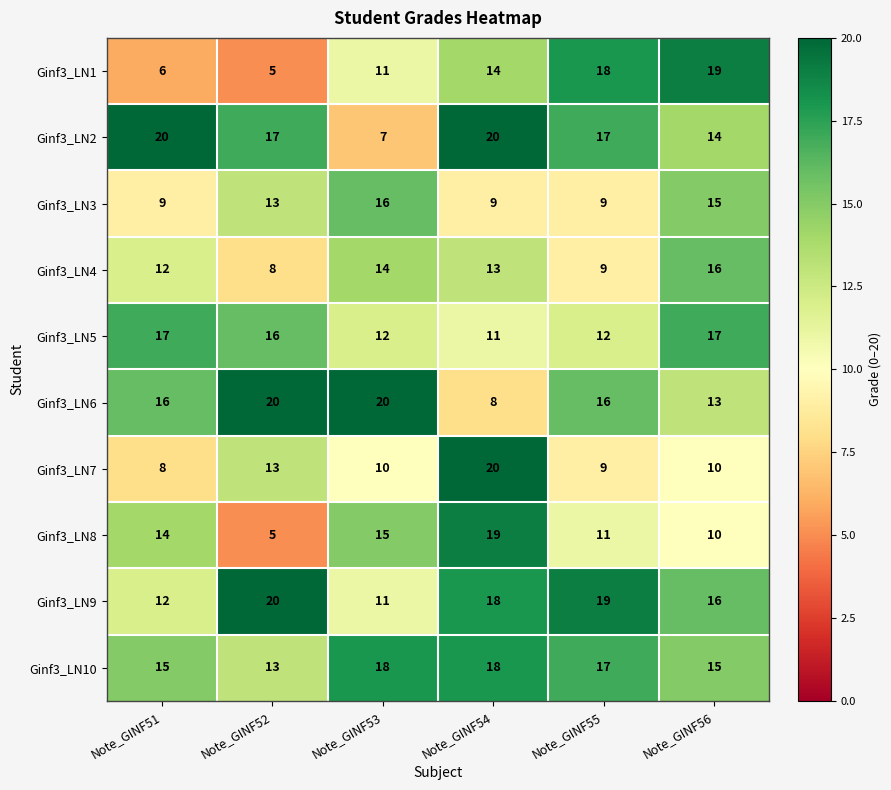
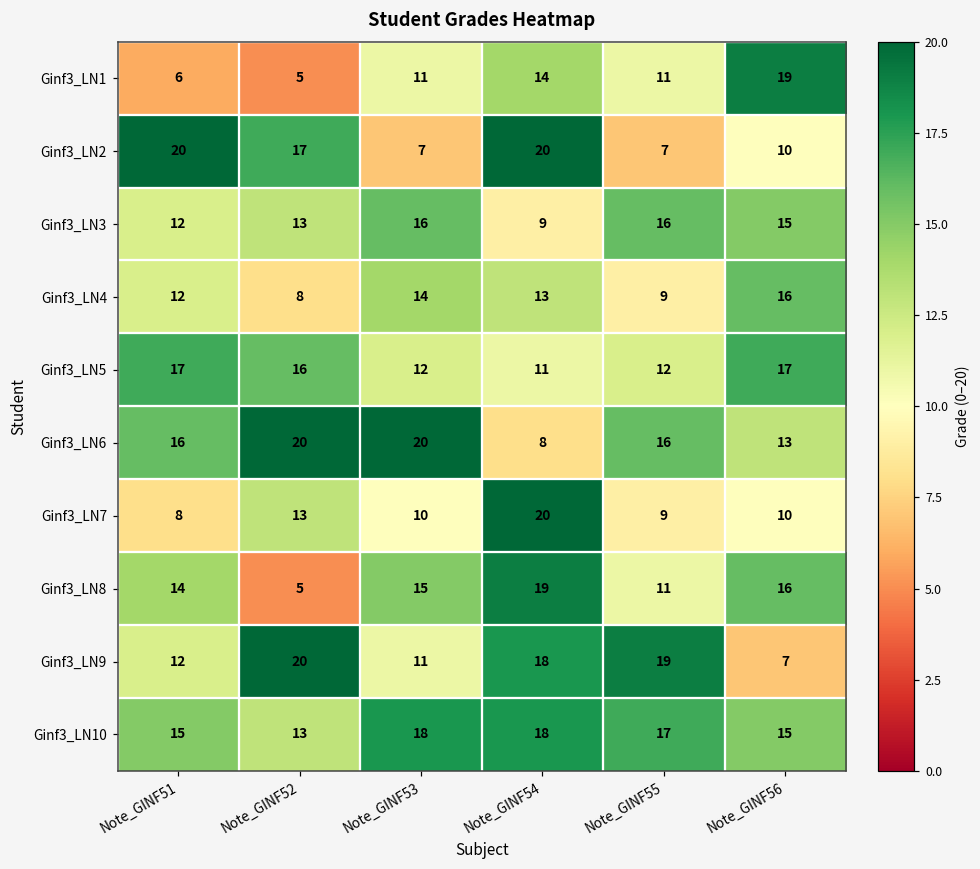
  {
    "Ginf3_LN1": {
      "Note_GINF51": 6,
      "Note_GINF52": 5,
      "Note_GINF53": 11,
      "Note_GINF54": 14,
-     "Note_GINF55": 18,
+     "Note_GINF55": 11,
      "Note_GINF56": 19
    },
    "Ginf3_LN2": {
      "Note_GINF51": 20,
      "Note_GINF52": 17,
      "Note_GINF53": 7,
      "Note_GINF54": 20,
-     "Note_GINF55": 17,
-     "Note_GINF56": 14
+     "Note_GINF55": 7,
+     "Note_GINF56": 10
    },
    "Ginf3_LN3": {
-     "Note_GINF51": 9,
+     "Note_GINF51": 12,
      "Note_GINF52": 13,
      "Note_GINF53": 16,
      "Note_GINF54": 9,
-     "Note_GINF55": 9,
+     "Note_GINF55": 16,
      "Note_GINF56": 15
    },
    "Ginf3_LN4": {
      "Note_GINF51": 12,
      "Note_GINF52": 8,
      "Note_GINF53": 14,
      "Note_GINF54": 13,
      "Note_GINF55": 9,
      "Note_GINF56": 16
    },
    "Ginf3_LN5": {
      "Note_GINF51": 17,
      "Note_GINF52": 16,
      "Note_GINF53": 12,
      "Note_GINF54": 11,
      "Note_GINF55": 12,
      "Note_GINF56": 17
    },
    "Ginf3_LN6": {
      "Note_GINF51": 16,
      "Note_GINF52": 20,
      "Note_GINF53": 20,
      "Note_GINF54": 8,
      "Note_GINF55": 16,
      "Note_GINF56": 13
    },
    "Ginf3_LN7": {
      "Note_GINF51": 8,
      "Note_GINF52": 13,
      "Note_GINF53": 10,
      "Note_GINF54": 20,
      "Note_GINF55": 9,
      "Note_GINF56": 10
    },
    "Ginf3_LN8": {
      "Note_GINF51": 14,
      "Note_GINF52": 5,
      "Note_GINF53": 15,
      "Note_GINF54": 19,
      "Note_GINF55": 11,
-     "Note_GINF56": 10
+     "Note_GINF56": 16
    },
    "Ginf3_LN9": {
      "Note_GINF51": 12,
      "Note_GINF52": 20,
      "Note_GINF53": 11,
      "Note_GINF54": 18,
      "Note_GINF55": 19,
-     "Note_GINF56": 16
+     "Note_GINF56": 7
    },
    "Ginf3_LN10": {
      "Note_GINF51": 15,
      "Note_GINF52": 13,
      "Note_GINF53": 18,
      "Note_GINF54": 18,
      "Note_GINF55": 17,
      "Note_GINF56": 15
    }
  }
